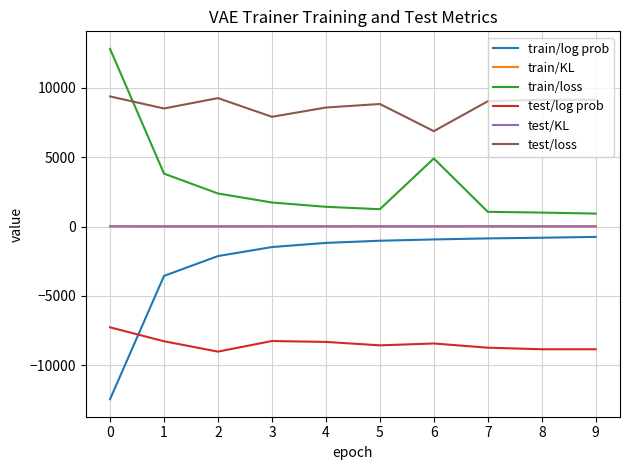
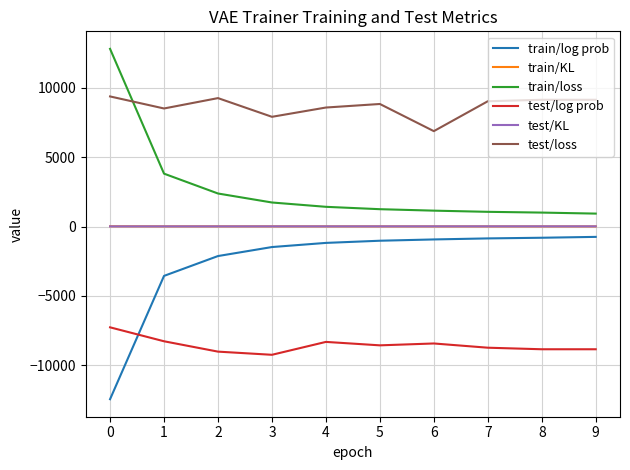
  {
    "train/log prob": {
      "0": -12400,
      "1": -3600,
      "2": -2100,
      "3": -1500,
      "4": -1200,
      "5": -1000,
      "6": -900,
      "7": -900,
      "8": -800,
      "9": -700
    },
    "test/KL": {
      "0": 0,
      "1": 0,
      "2": 0,
      "3": 0,
      "4": 0,
      "5": 0,
      "6": 0,
      "7": 0,
      "8": 0,
      "9": 0
    },
    "train/loss": {
      "0": 12800,
      "1": 3800,
      "2": 2400,
      "3": 1700,
      "4": 1400,
      "5": 1200,
-     "6": 4900,
+     "6": 1100,
      "7": 1100,
      "8": 1000,
      "9": 900
    },
    "test/log prob": {
      "0": -7300,
      "1": -8300,
      "2": -9000,
-     "3": -8200,
+     "3": -9200,
      "4": -8300,
      "5": -8600,
      "6": -8400,
      "7": -8700,
      "8": -8800,
      "9": -8800
    },
    "test/loss": {
      "0": 9400,
      "1": 8500,
      "2": 9300,
      "3": 7900,
      "4": 8600,
      "5": 8800,
      "6": 6900
    }
  }
